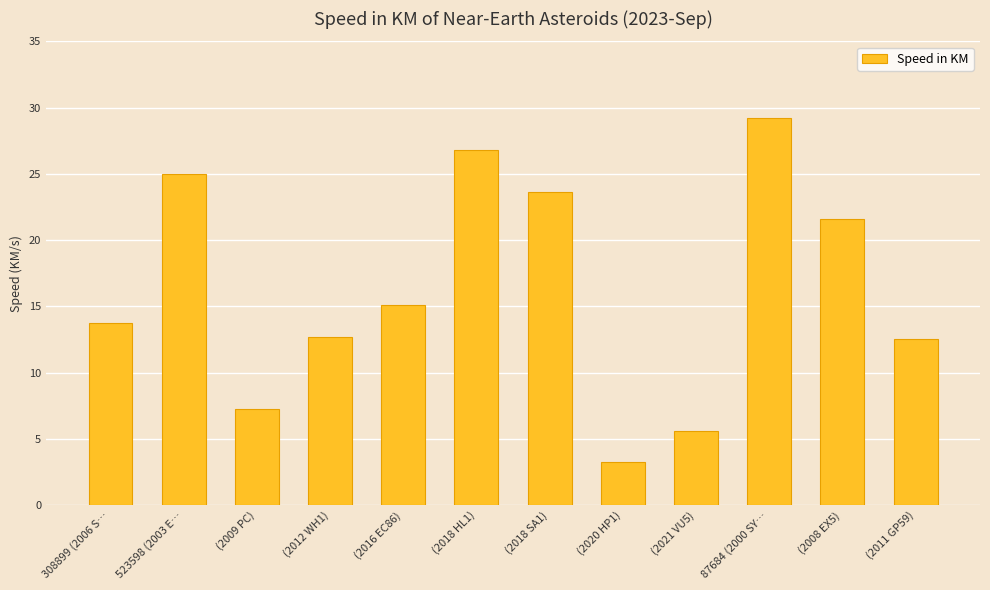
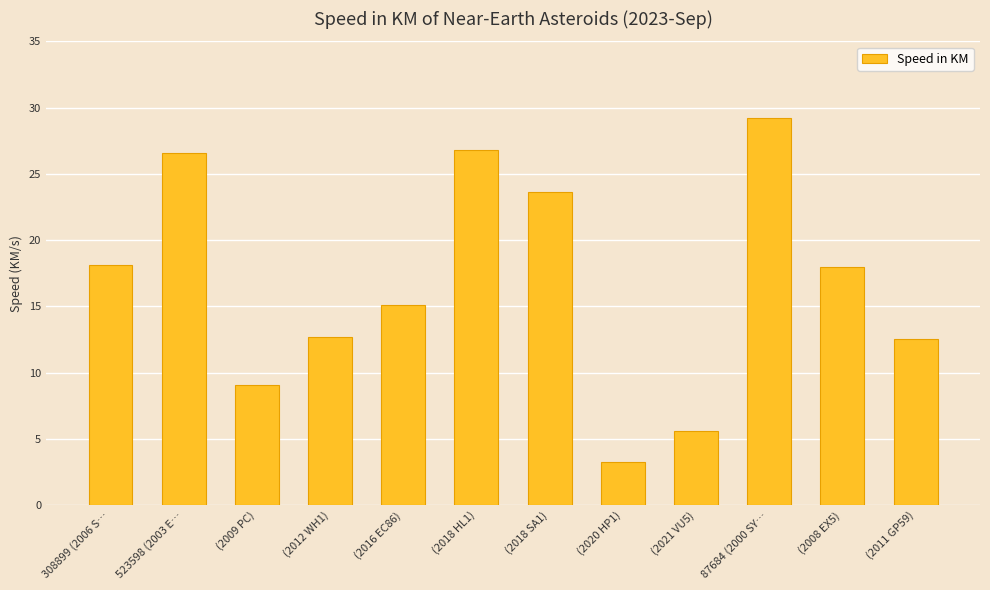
  {
-   "308899 (2006 S…": 13.8,
-   "523598 (2003 E…": 25.0,
-   "(2009 PC)": 7.2,
+   "308899 (2006 S…": 18.2,
+   "523598 (2003 E…": 26.6,
+   "(2009 PC)": 9.0,
    "(2012 WH1)": 12.7,
    "(2016 EC86)": 15.1,
    "(2018 HL1)": 26.8,
    "(2018 SA1)": 23.6,
    "(2020 HP1)": 3.3,
    "(2021 VU5)": 5.6,
    "87684 (2000 SY…": 29.3,
-   "(2008 EX5)": 21.6,
+   "(2008 EX5)": 18.0,
    "(2011 GP59)": 12.5
  }
